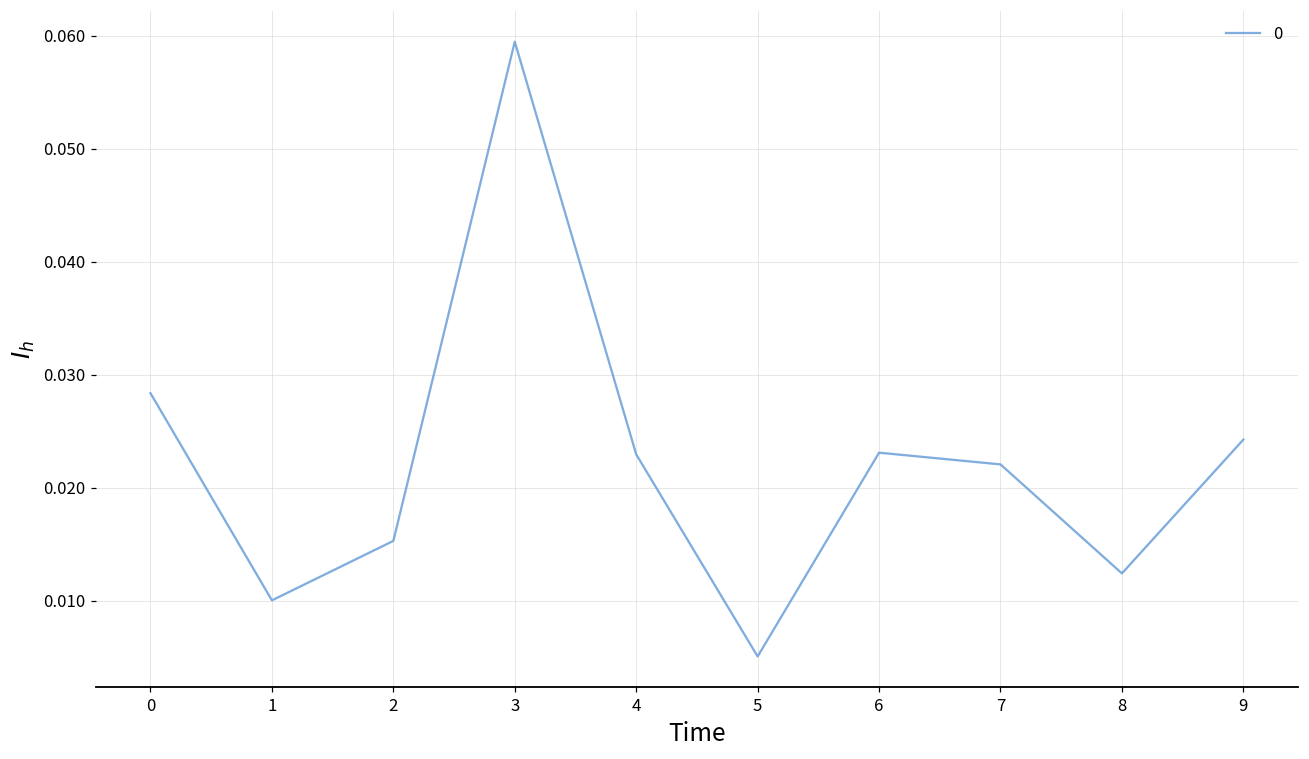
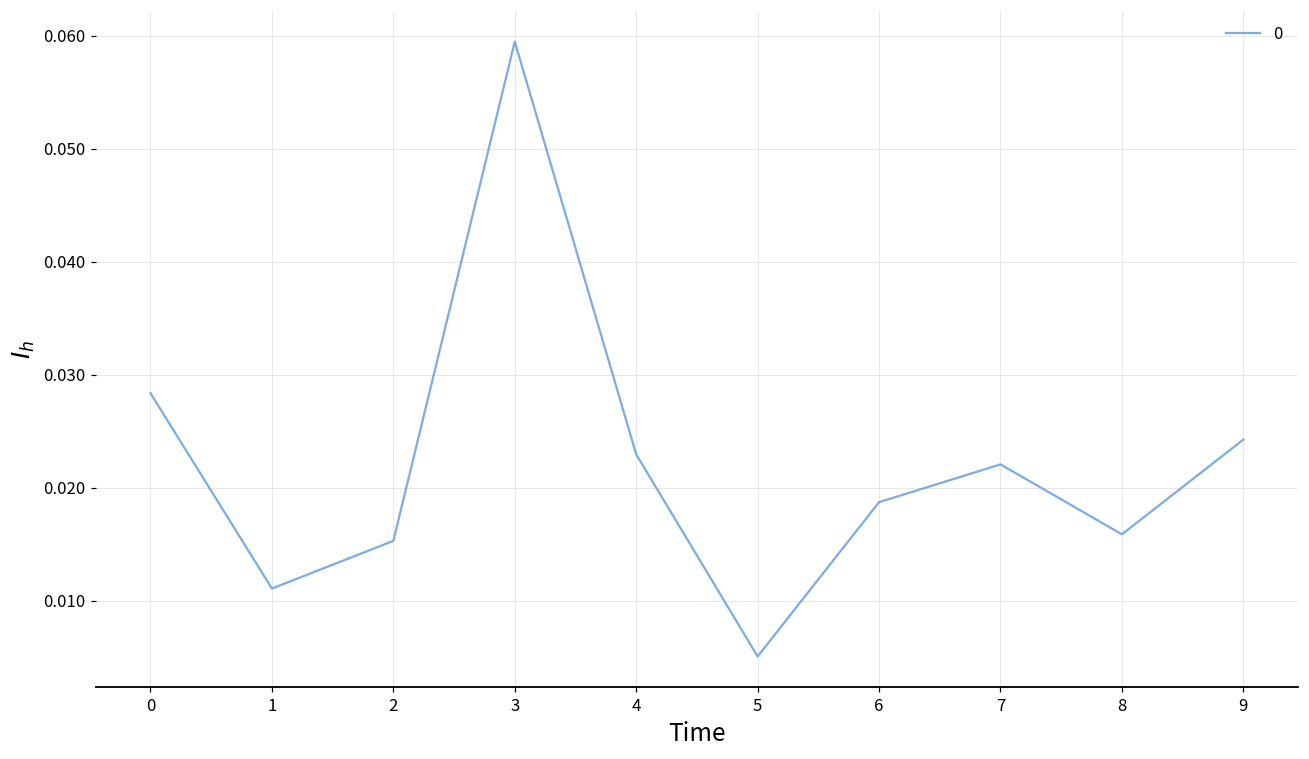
  {
    "0": 0.0284,
-   "1": 0.0101,
+   "1": 0.0111,
    "2": 0.0153,
    "3": 0.0595,
    "4": 0.0230,
    "5": 0.0051,
-   "6": 0.0231,
+   "6": 0.0187,
    "7": 0.0221,
-   "8": 0.0124,
+   "8": 0.0159,
    "9": 0.0243
  }
